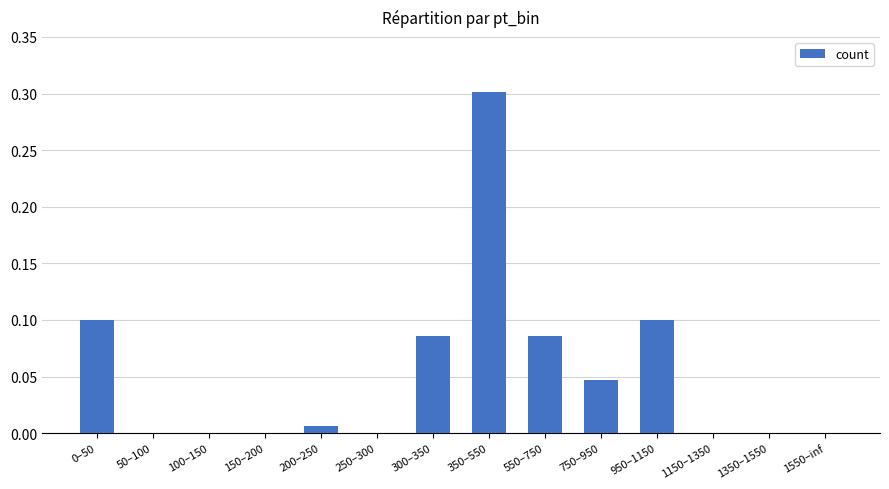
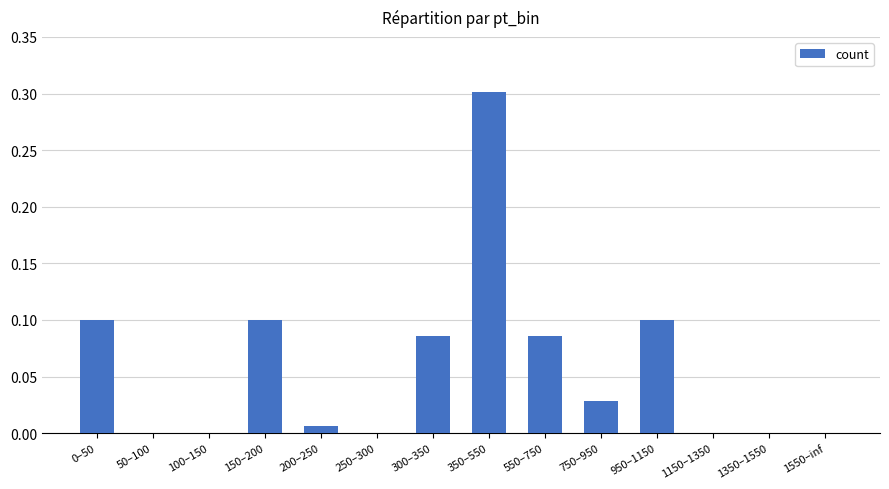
  {
    "0–50": 0.100,
    "50–100": 0.000,
    "100–150": 0.000,
-   "150–200": 0.0,
+   "150–200": 0.1,
    "200–250": 0.006,
    "250–300": 0.000,
    "300–350": 0.086,
    "350–550": 0.301,
    "550–750": 0.086,
-   "750–950": 0.047,
+   "750–950": 0.029,
    "950–1150": 0.100,
    "1150–1350": 0.000,
    "1350–1550": 0.000,
    "1550–inf": 0.000
  }
